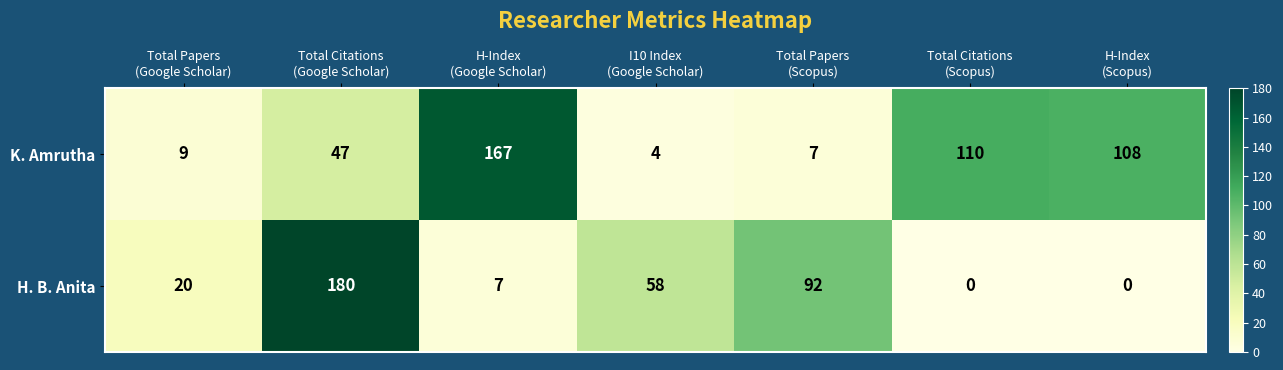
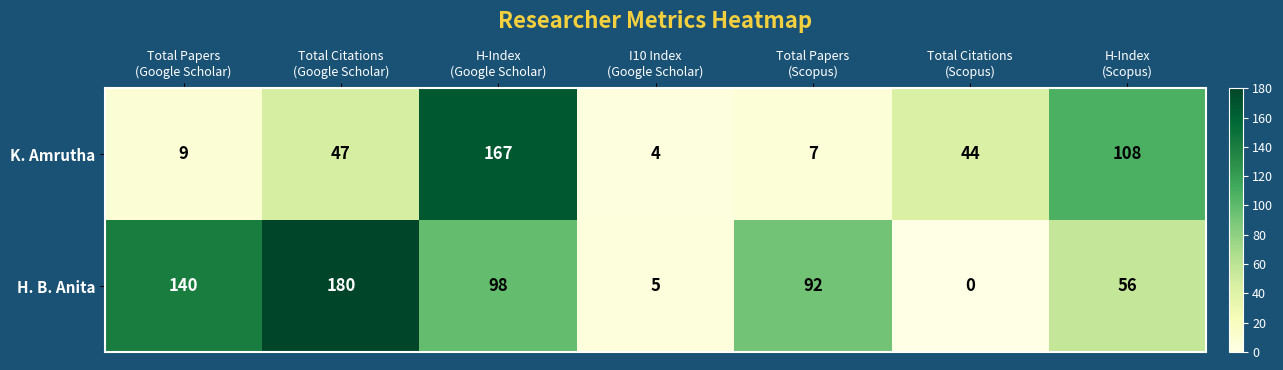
  {
    "K. Amrutha": {
      "Total Papers (Google Scholar)": 9,
      "Total Citations (Google Scholar)": 47,
      "H-Index (Google Scholar)": 167,
      "I10 Index (Google Scholar)": 4,
      "Total Papers (Scopus)": 7,
-     "Total Citations (Scopus)": 110,
+     "Total Citations (Scopus)": 44,
      "H-Index (Scopus)": 108
    },
    "H. B. Anita": {
-     "Total Papers (Google Scholar)": 20,
+     "Total Papers (Google Scholar)": 140,
      "Total Citations (Google Scholar)": 180,
-     "H-Index (Google Scholar)": 7,
-     "I10 Index (Google Scholar)": 58,
+     "H-Index (Google Scholar)": 98,
+     "I10 Index (Google Scholar)": 5,
      "Total Papers (Scopus)": 92,
      "Total Citations (Scopus)": 0,
-     "H-Index (Scopus)": 0
+     "H-Index (Scopus)": 56
    }
  }
